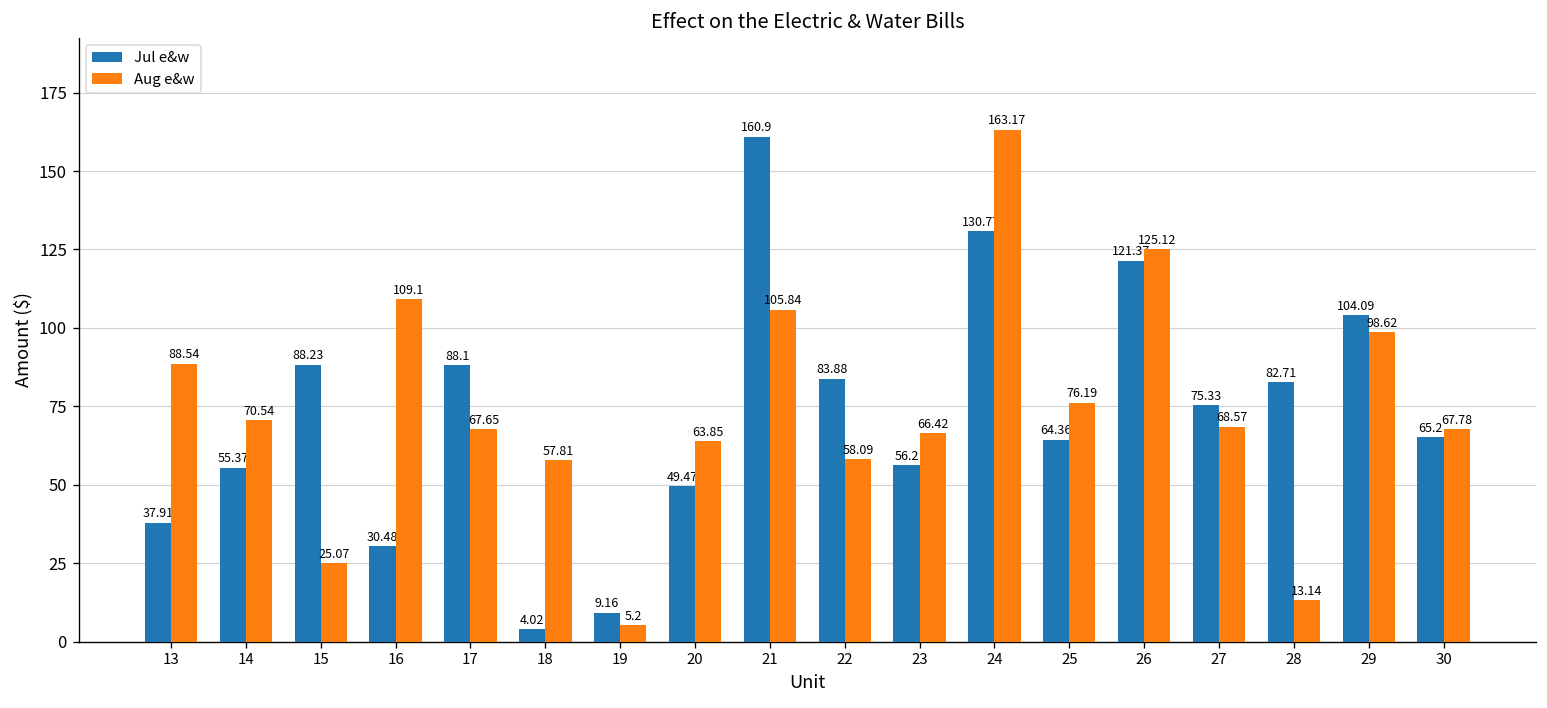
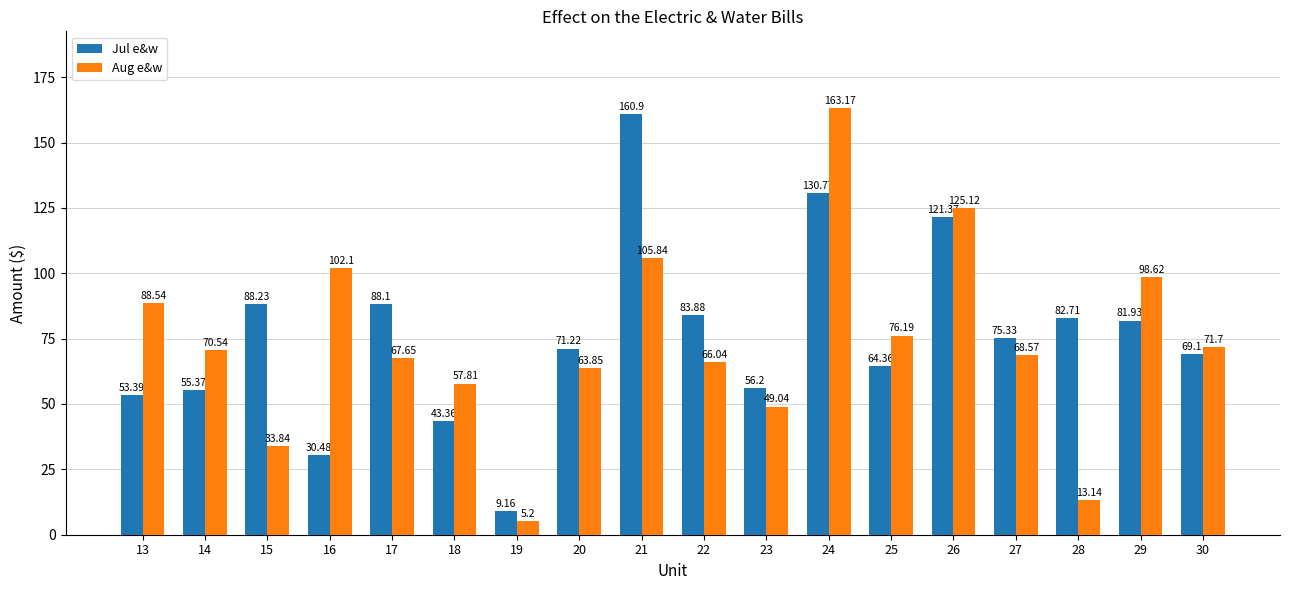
  {
    "Jul e&w": {
-     "13": 37.91,
+     "13": 53.39,
      "14": 55.37,
      "15": 88.23,
      "16": 30.48,
      "17": 88.1,
-     "18": 4.02,
+     "18": 43.36,
      "19": 9.16,
-     "20": 49.47,
+     "20": 71.22,
      "21": 160.9,
      "22": 83.88,
      "23": 56.2,
      "24": 130.77,
      "25": 64.36,
      "26": 121.37,
      "27": 75.33,
      "28": 82.71,
-     "29": 104.09,
-     "30": 65.2
+     "29": 81.93,
+     "30": 69.1
    },
    "Aug e&w": {
      "13": 88.54,
      "14": 70.54,
-     "15": 25.07,
-     "16": 109.1,
+     "15": 33.84,
+     "16": 102.1,
      "17": 67.65,
      "18": 57.81,
      "19": 5.2,
      "20": 63.85,
      "21": 105.84,
-     "22": 58.09,
-     "23": 66.42,
+     "22": 66.04,
+     "23": 49.04,
      "24": 163.17,
      "25": 76.19,
      "26": 125.12,
      "27": 68.57,
      "28": 13.14,
      "29": 98.62,
-     "30": 67.78
+     "30": 71.7
    }
  }
